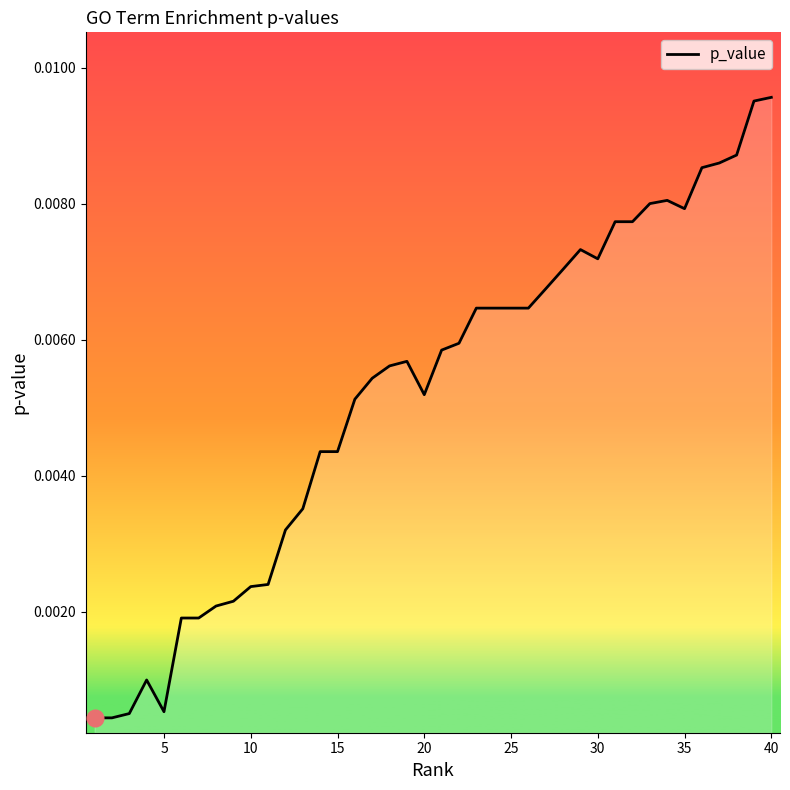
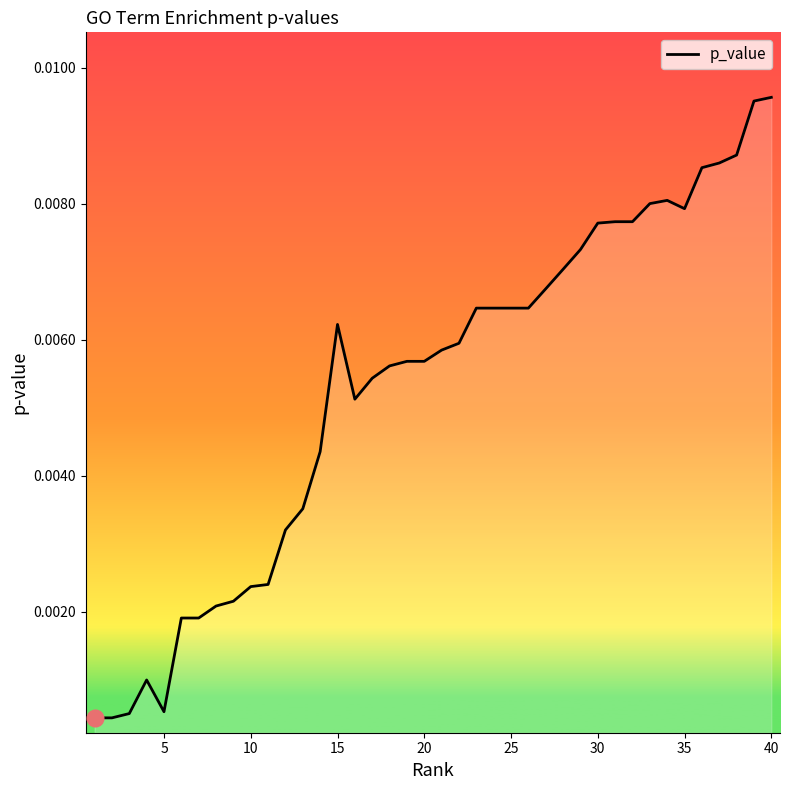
  {
    "p_value": {
      "5": 0.0005,
      "10": 0.0024,
-     "15": 0.0044,
-     "20": 0.0052,
+     "15": 0.0062,
+     "20": 0.0057,
      "25": 0.0065,
-     "30": 0.0072,
+     "30": 0.0077,
      "35": 0.0079,
      "40": 0.0096
    }
  }
